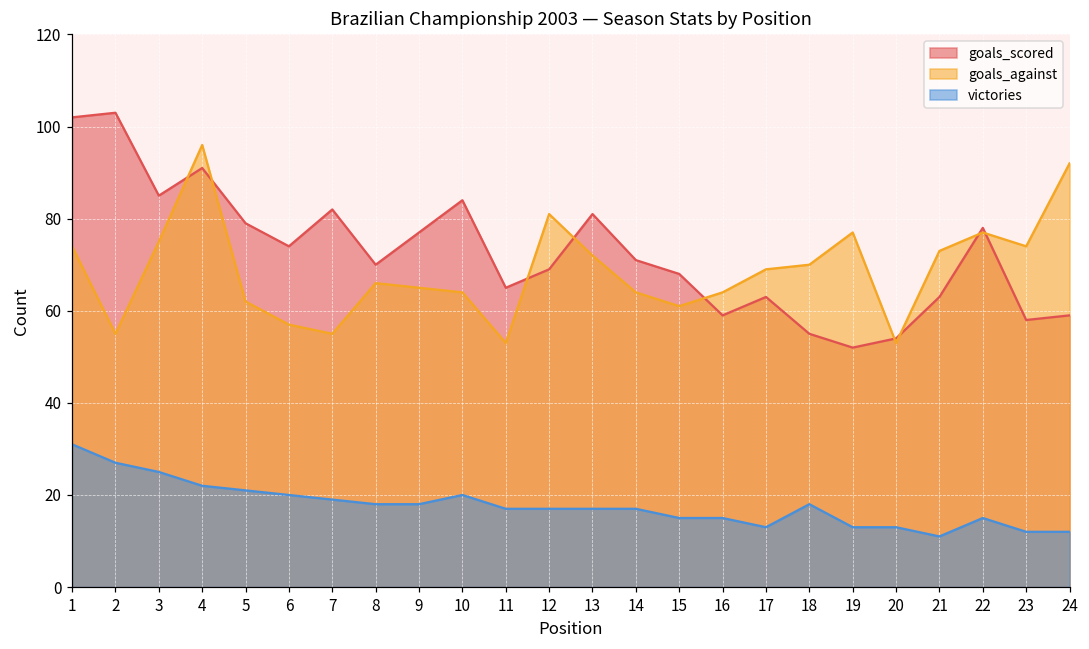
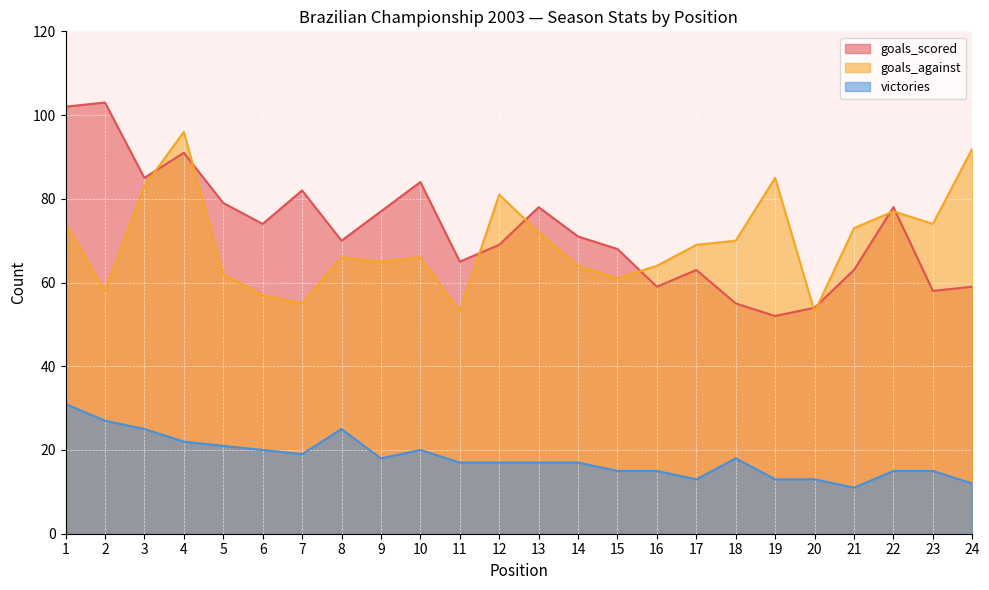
  {
    "goals_scored": {
      "1": 102,
      "2": 103,
      "3": 85,
      "4": 91,
      "5": 79,
      "6": 74,
      "7": 82,
      "8": 70,
      "9": 77,
      "10": 84,
      "11": 65,
      "12": 69,
-     "13": 81,
+     "13": 78,
      "14": 71,
      "15": 68,
      "16": 59,
      "17": 63,
      "18": 55,
      "19": 52,
      "20": 54,
      "21": 63,
      "22": 78,
      "23": 58,
      "24": 59
    },
    "goals_against": {
      "1": 74,
-     "2": 55,
-     "3": 75,
+     "2": 58,
+     "3": 83,
      "4": 96,
      "5": 62,
      "6": 57,
      "7": 55,
      "8": 66,
      "9": 65,
-     "10": 64,
+     "10": 66,
      "11": 53,
      "12": 81,
      "13": 72,
      "14": 64,
      "15": 61,
      "16": 64,
      "17": 69,
      "18": 70,
-     "19": 77,
+     "19": 85,
      "20": 53,
      "21": 73,
      "22": 77,
      "23": 74,
      "24": 92
    },
    "victories": {
      "1": 31,
      "2": 27,
      "3": 25,
      "4": 22,
      "5": 21,
      "6": 20,
      "7": 19,
-     "8": 18,
+     "8": 25,
      "9": 18,
      "10": 20,
      "11": 17,
      "12": 17,
      "13": 17,
      "14": 17,
      "15": 15,
      "16": 15,
      "17": 13,
      "18": 18,
      "19": 13,
      "20": 13,
      "21": 11,
      "22": 15,
-     "23": 12,
+     "23": 15,
      "24": 12
    }
  }
